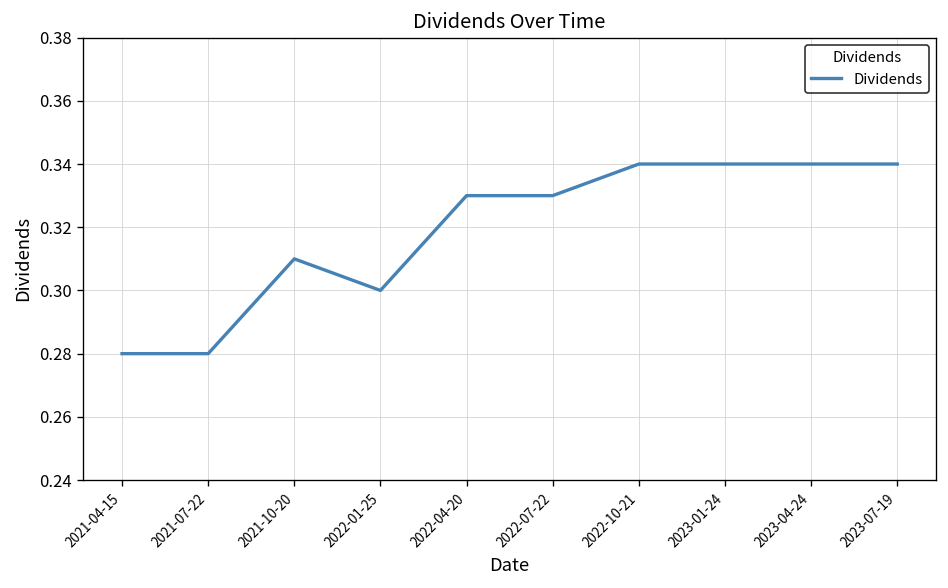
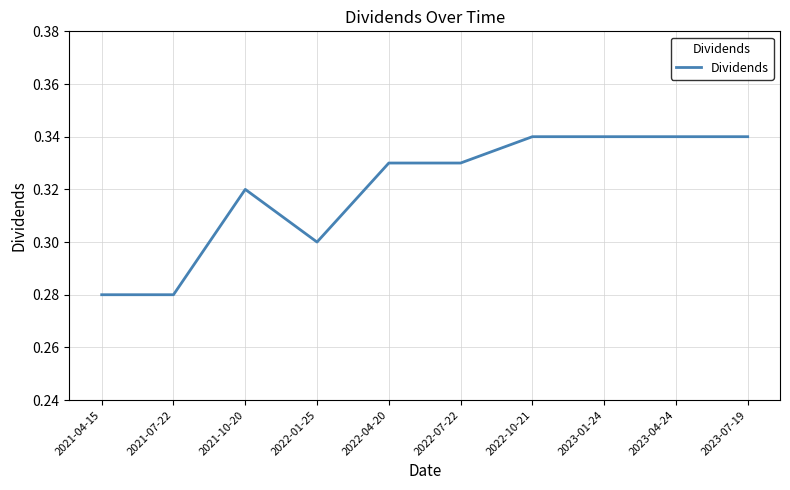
  {
    "2021-04-15": 0.28,
    "2021-07-22": 0.28,
-   "2021-10-20": 0.31,
+   "2021-10-20": 0.32,
    "2022-01-25": 0.30,
    "2022-04-20": 0.33,
    "2022-07-22": 0.33,
    "2022-10-21": 0.34,
    "2023-01-24": 0.34,
    "2023-04-24": 0.34,
    "2023-07-19": 0.34
  }
